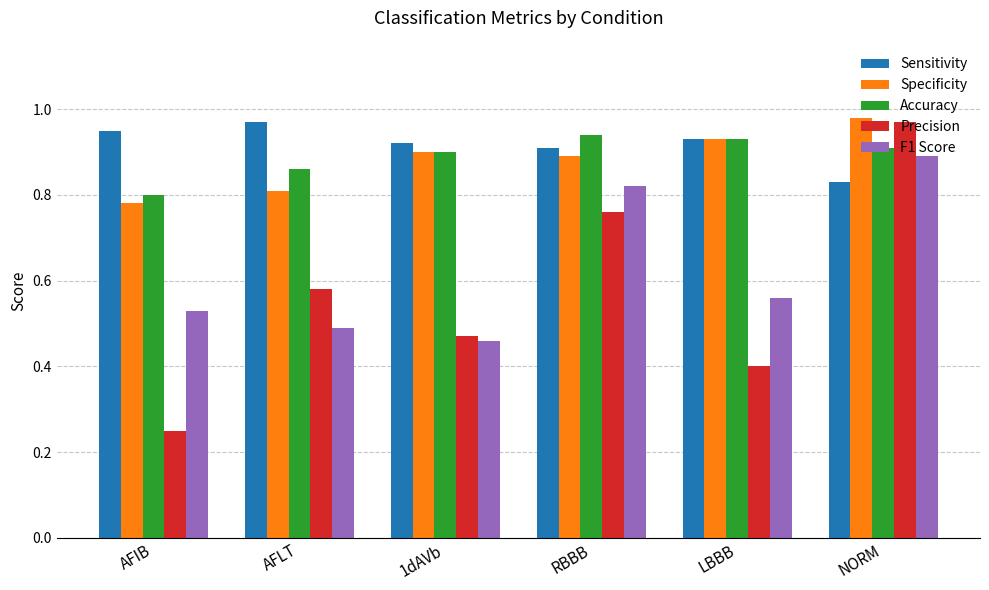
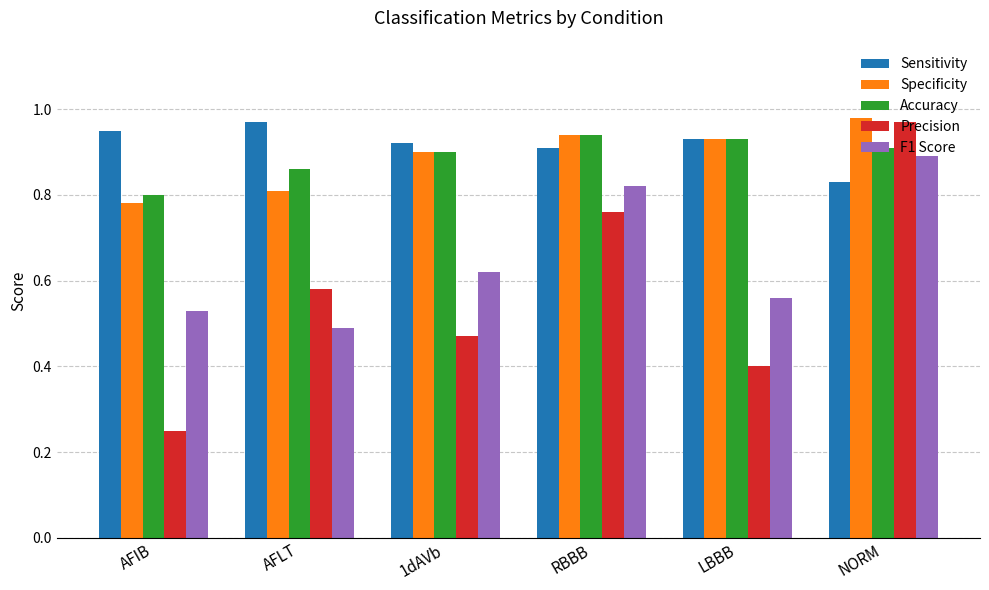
  {
    "Sensitivity": {
      "AFIB": 0.95,
      "AFLT": 0.97,
      "1dAVb": 0.92,
      "RBBB": 0.91,
      "LBBB": 0.93,
      "NORM": 0.83
    },
    "Specificity": {
      "AFIB": 0.78,
      "AFLT": 0.81,
      "1dAVb": 0.90,
-     "RBBB": 0.89,
+     "RBBB": 0.94,
      "LBBB": 0.93,
      "NORM": 0.98
    },
    "Accuracy": {
      "AFIB": 0.80,
      "AFLT": 0.86,
      "1dAVb": 0.90,
      "RBBB": 0.94,
      "LBBB": 0.93,
      "NORM": 0.91
    },
    "Precision": {
      "AFIB": 0.25,
      "AFLT": 0.58,
      "1dAVb": 0.47,
      "RBBB": 0.76,
      "LBBB": 0.40,
      "NORM": 0.97
    },
    "F1 Score": {
      "AFIB": 0.53,
      "AFLT": 0.49,
-     "1dAVb": 0.46,
+     "1dAVb": 0.62,
      "RBBB": 0.82,
      "LBBB": 0.56,
      "NORM": 0.89
    }
  }
